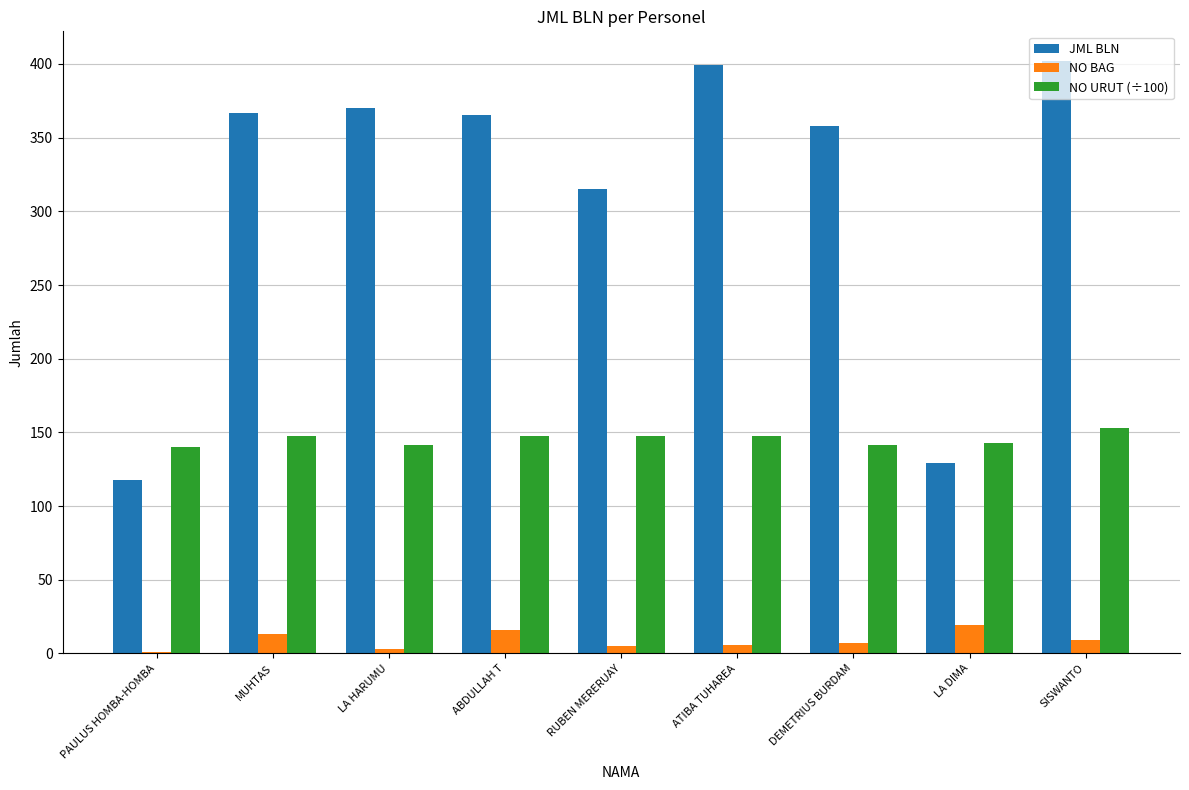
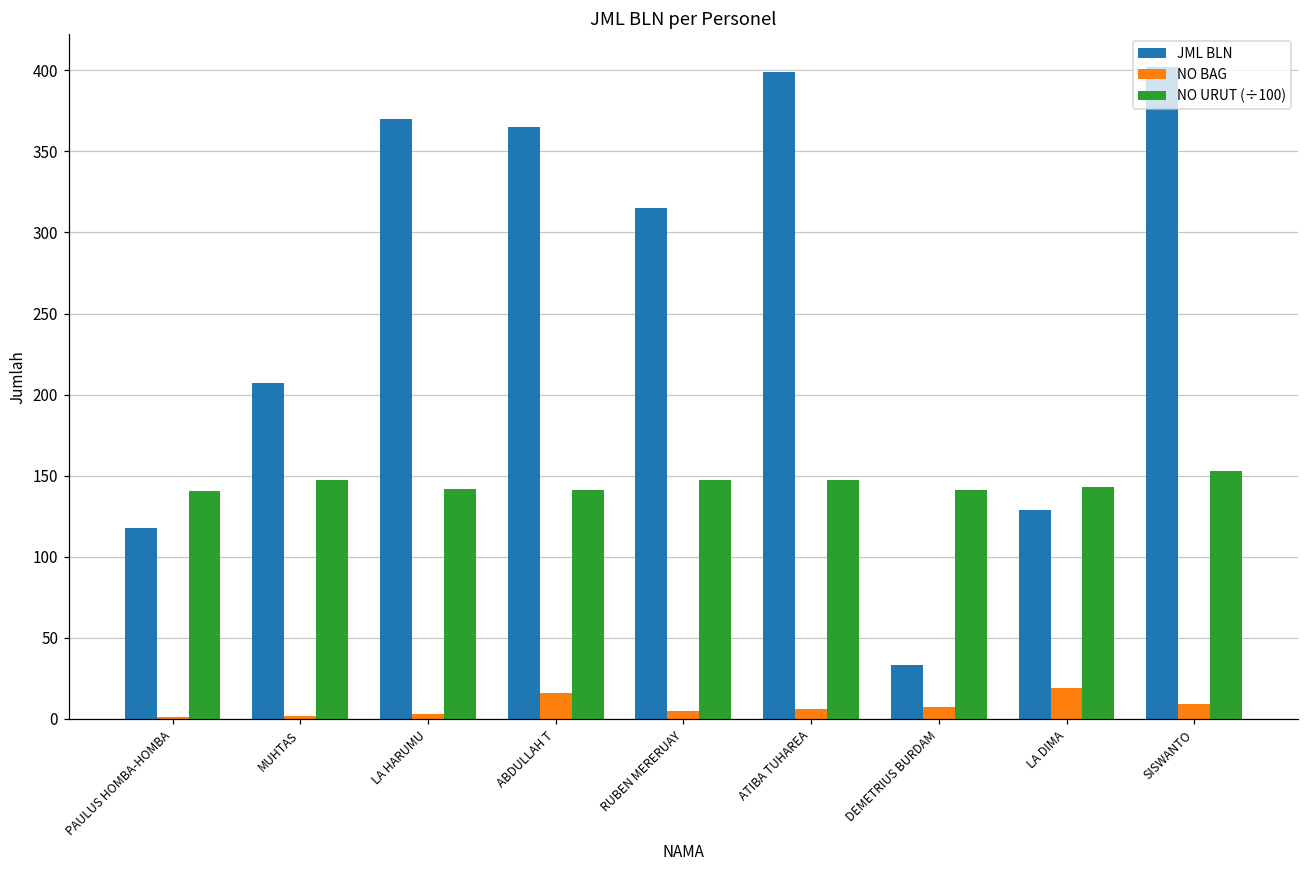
  {
    "JML BLN": {
      "PAULUS HOMBA-HOMBA": 118,
-     "MUHTAS": 367,
+     "MUHTAS": 207,
      "LA HARUMU": 370,
      "ABDULLAH T": 365,
      "RUBEN MERERUAY": 315,
      "ATIBA TUHAREA": 399,
-     "DEMETRIUS BURDAM": 358,
+     "DEMETRIUS BURDAM": 33,
      "LA DIMA": 129
    },
    "NO BAG": {
-     "MUHTAS": 13,
+     "MUHTAS": 2,
      "LA HARUMU": 3,
      "ABDULLAH T": 16,
      "RUBEN MERERUAY": 5,
      "ATIBA TUHAREA": 6,
      "DEMETRIUS BURDAM": 7,
      "LA DIMA": 19,
      "SISWANTO": 9
    },
    "NO URUT (÷100)": {
      "PAULUS HOMBA-HOMBA": 140,
      "MUHTAS": 147,
      "LA HARUMU": 142,
-     "ABDULLAH T": 147,
+     "ABDULLAH T": 141,
      "RUBEN MERERUAY": 148,
      "ATIBA TUHAREA": 148,
      "DEMETRIUS BURDAM": 141,
      "LA DIMA": 143,
      "SISWANTO": 153
    }
  }
